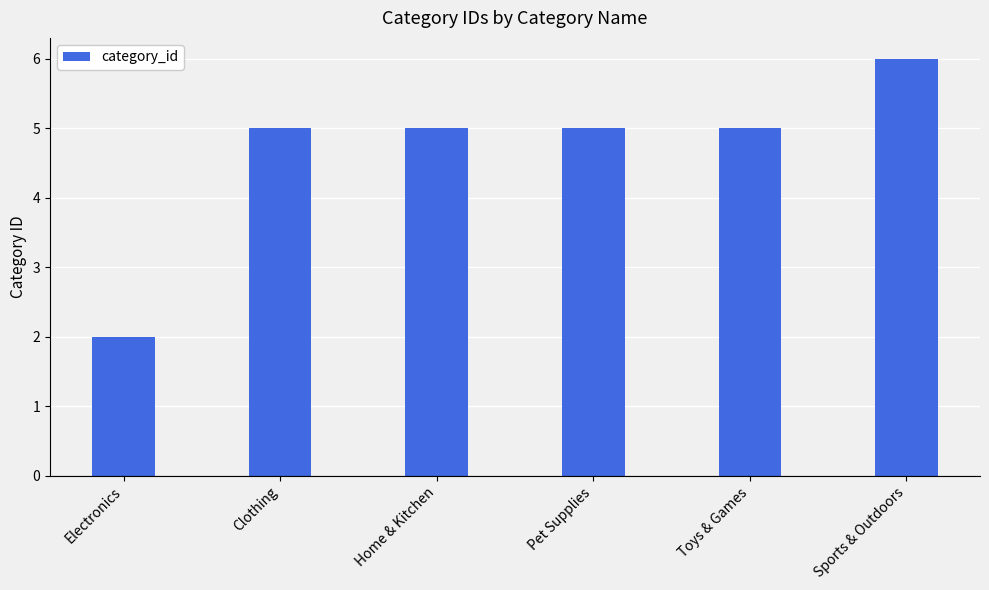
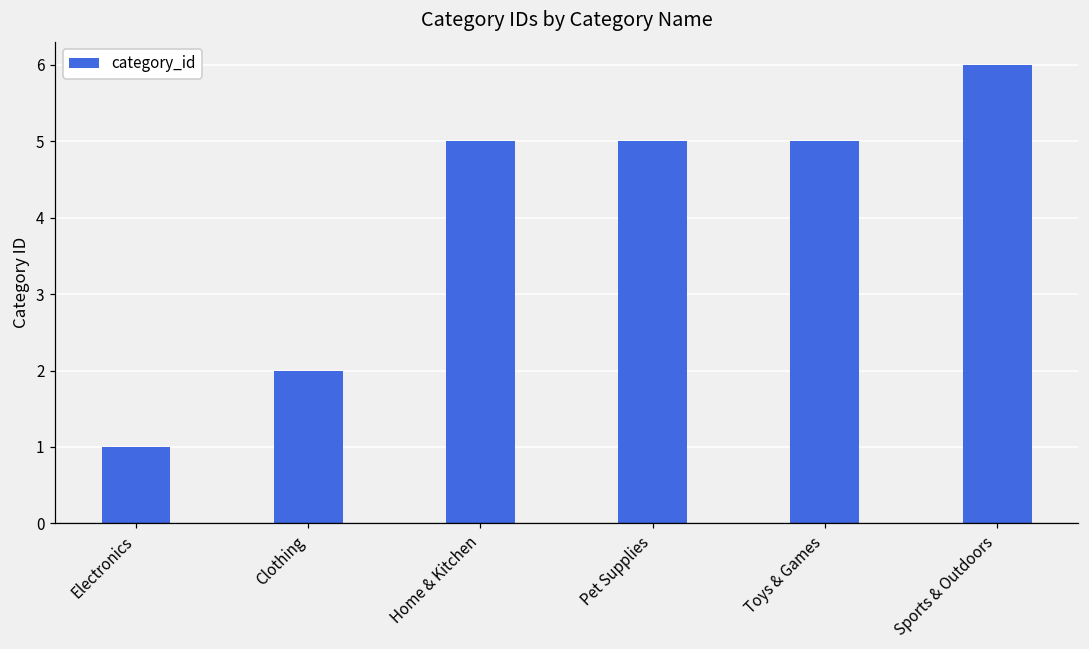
  {
-   "Electronics": 2,
-   "Clothing": 5,
+   "Electronics": 1,
+   "Clothing": 2,
    "Home & Kitchen": 5,
    "Pet Supplies": 5,
    "Toys & Games": 5,
    "Sports & Outdoors": 6
  }
